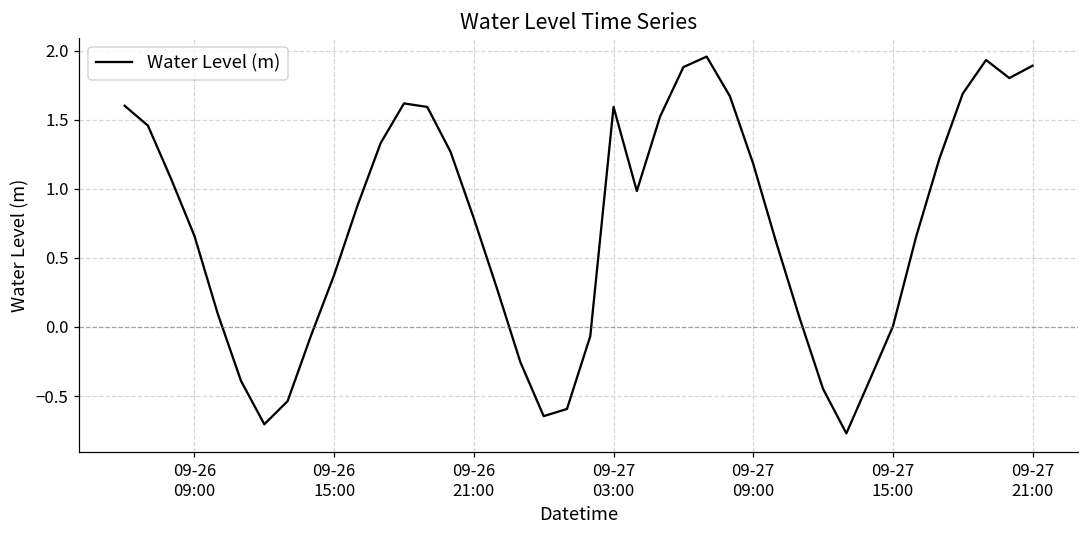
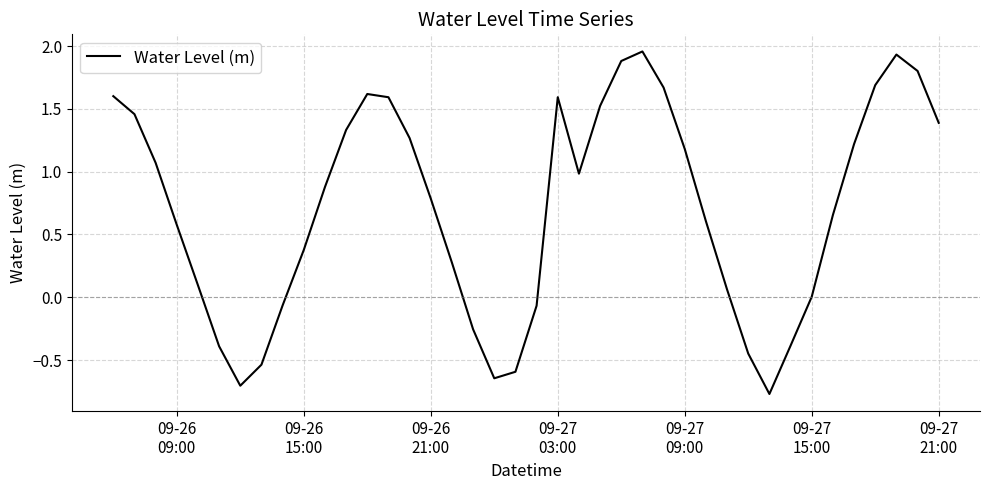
  {
-   "09-26 09:00": 0.66,
+   "09-26 09:00": 0.58,
    "09-26 15:00": 0.38,
    "09-26 21:00": 0.79,
    "09-27 03:00": 1.59,
    "09-27 09:00": 1.18,
    "09-27 15:00": 0.00,
-   "09-27 21:00": 1.89
+   "09-27 21:00": 1.39
  }
